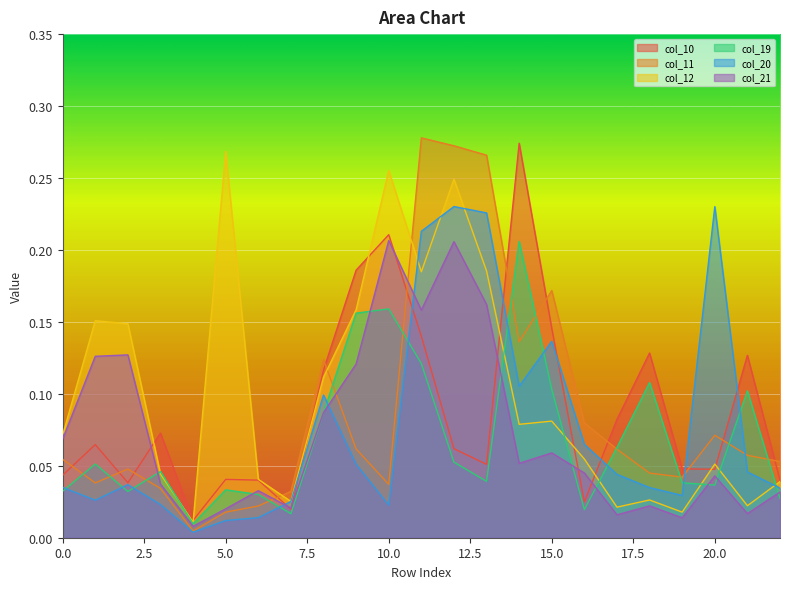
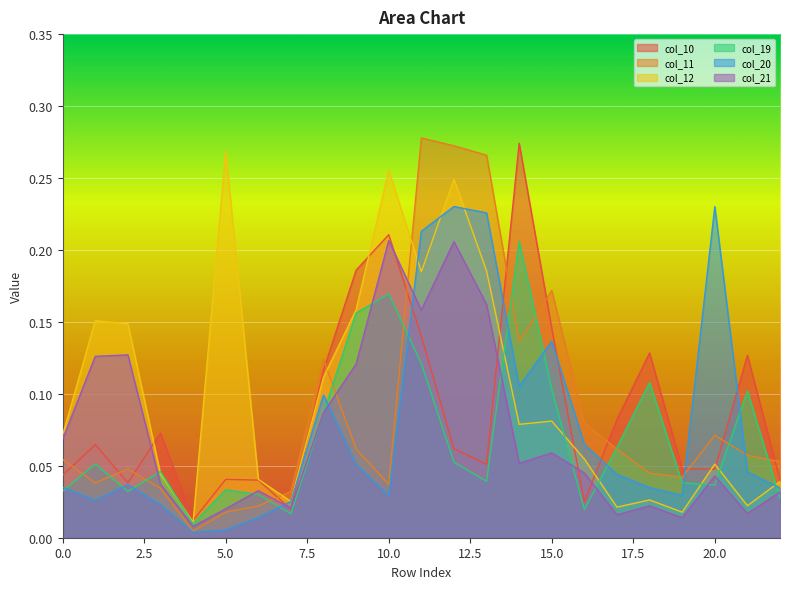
  {
    "col_12": {
      "0.0": 0.071,
      "5.0": 0.269,
      "10.0": 0.255,
      "15.0": 0.081,
      "20.0": 0.051
    },
    "col_19": {
      "0.0": 0.032,
      "5.0": 0.033,
-     "10.0": 0.159,
+     "10.0": 0.170,
      "15.0": 0.103,
      "20.0": 0.037
    },
    "col_20": {
      "0.0": 0.035,
-     "5.0": 0.012,
-     "10.0": 0.023,
+     "5.0": 0.005,
+     "10.0": 0.029,
      "15.0": 0.137,
      "20.0": 0.230
    },
    "col_21": {
      "0.0": 0.069,
      "5.0": 0.020,
      "10.0": 0.207,
      "15.0": 0.059,
      "20.0": 0.043
    }
  }
